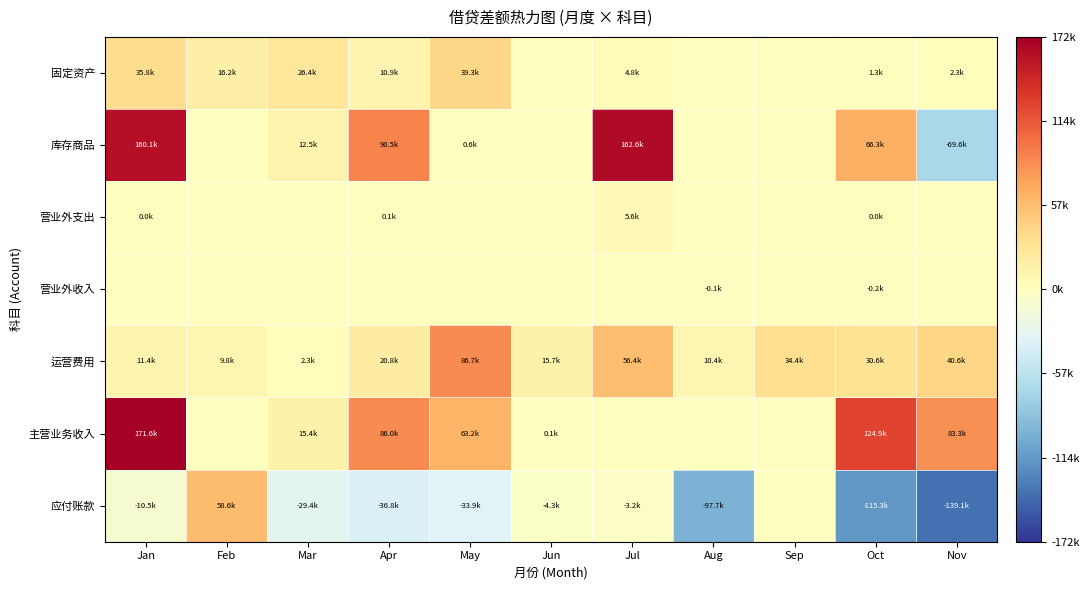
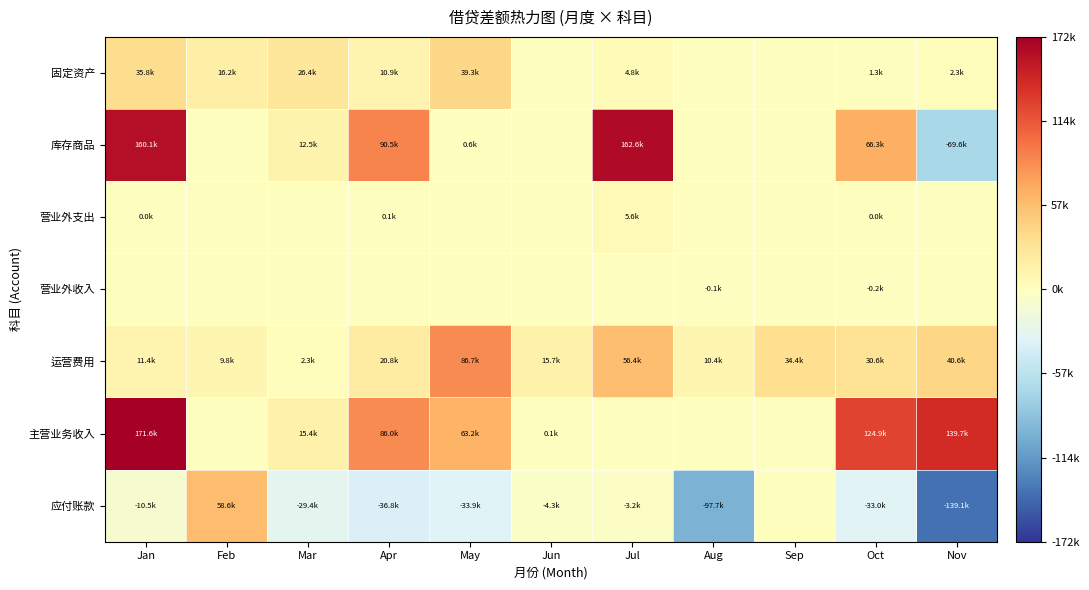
  {
    "固定资产": {
      "Jan": "35.8k",
      "Feb": "16.2k",
      "Mar": "26.4k",
      "Apr": "10.9k",
      "May": "39.3k",
      "Jul": "4.8k",
      "Oct": "1.3k",
      "Nov": "2.3k"
    },
    "库存商品": {
      "Jan": "160.1k",
      "Mar": "12.5k",
      "Apr": "90.5k",
      "May": "0.6k",
      "Jul": "162.6k",
      "Oct": "66.3k",
      "Nov": "-69.6k"
    },
    "营业外支出": {
      "Jan": "0.0k",
      "Apr": "0.1k",
      "Jul": "5.6k",
      "Oct": "0.0k"
    },
    "营业外收入": {
      "Aug": "-0.1k",
      "Oct": "-0.2k"
    },
    "运营费用": {
      "Jan": "11.4k",
      "Feb": "9.8k",
      "Mar": "2.3k",
      "Apr": "20.8k",
      "May": "86.7k",
      "Jun": "15.7k",
      "Jul": "56.4k",
      "Aug": "10.4k",
      "Sep": "34.4k",
      "Oct": "30.6k",
      "Nov": "40.6k"
    },
    "主营业务收入": {
      "Jan": "171.6k",
      "Mar": "15.4k",
      "Apr": "86.0k",
      "May": "63.2k",
      "Jun": "0.1k",
      "Oct": "124.9k",
-     "Nov": "83.3k"
+     "Nov": "139.7k"
    },
    "应付账款": {
      "Jan": "-10.5k",
      "Feb": "58.6k",
      "Mar": "-29.4k",
      "Apr": "-36.8k",
      "May": "-33.9k",
      "Jun": "-4.3k",
      "Jul": "-3.2k",
      "Aug": "-97.7k",
-     "Oct": "-115.3k",
+     "Oct": "-33.0k",
      "Nov": "-139.1k"
    }
  }
